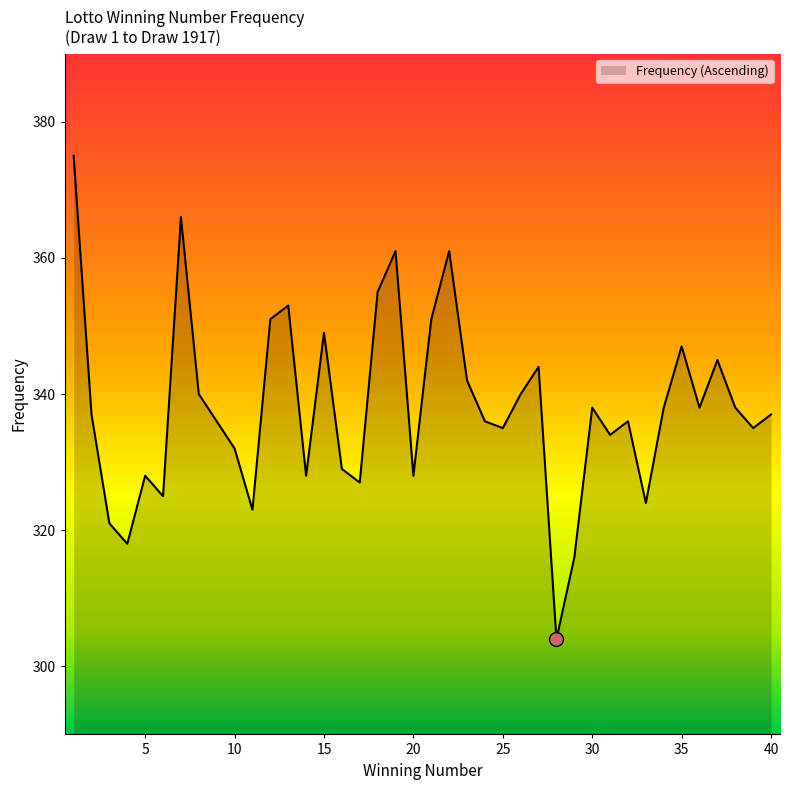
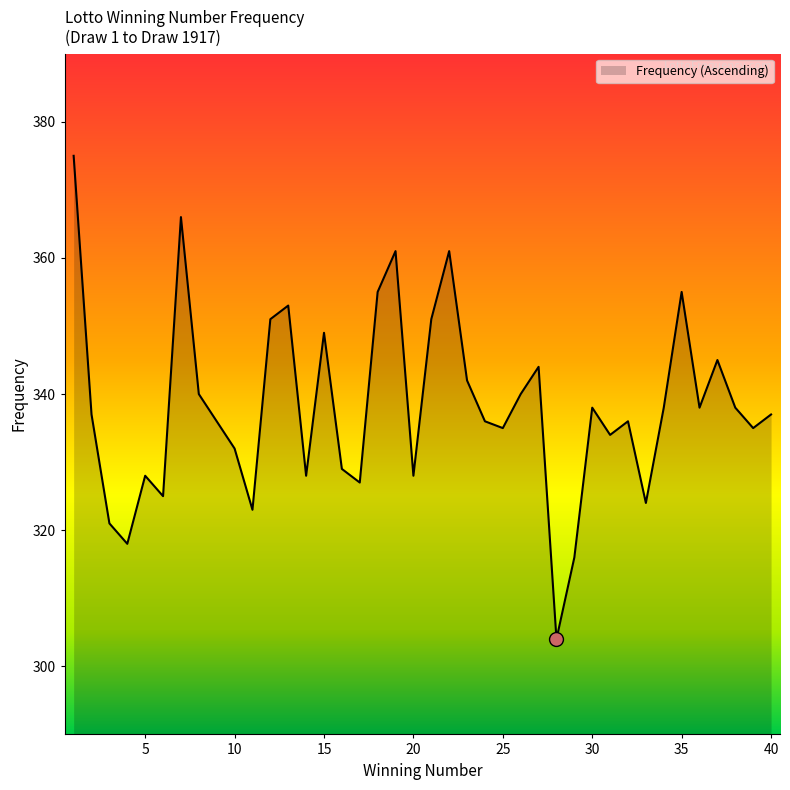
  {
    "Frequency (Ascending)": {
      "5": 328,
      "10": 332,
      "15": 349,
      "20": 328,
      "25": 335,
      "30": 338,
-     "35": 347,
+     "35": 355,
      "40": 337
    }
  }
